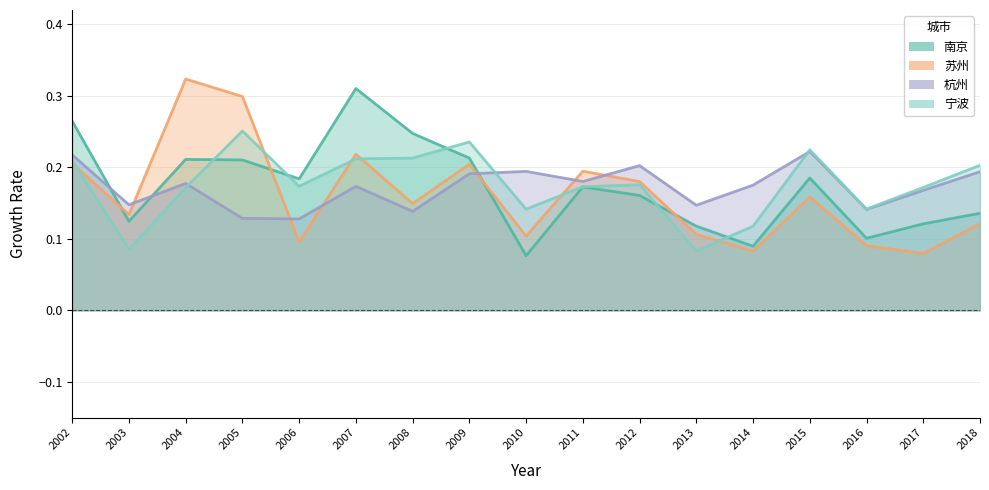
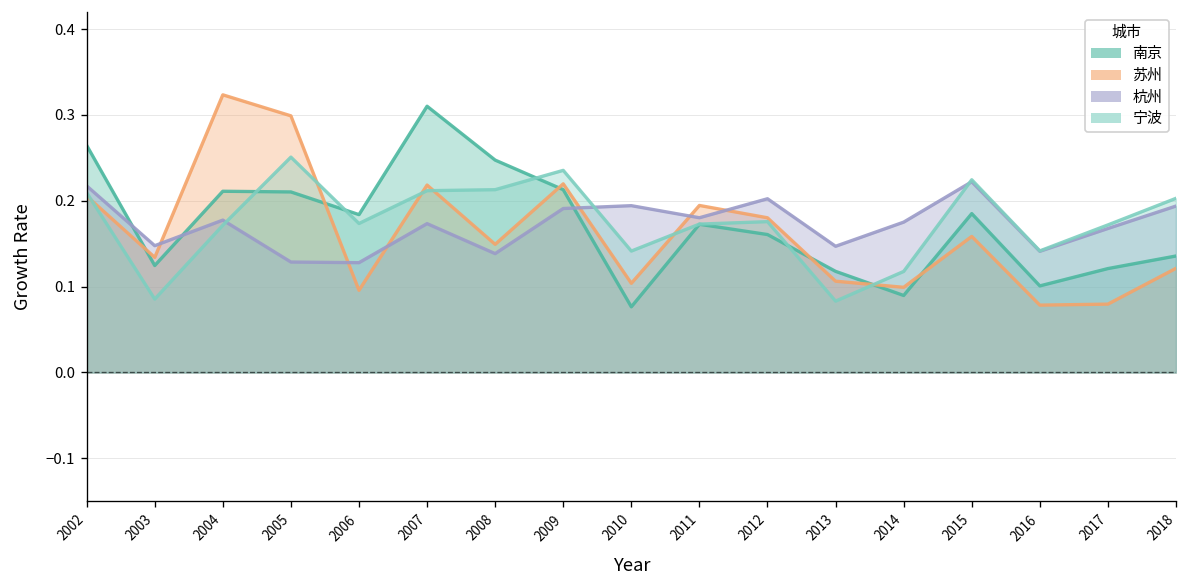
  {
    "苏州": {
      "2002": 0.21,
      "2003": 0.13,
      "2004": 0.32,
      "2005": 0.30,
      "2006": 0.10,
      "2007": 0.22,
      "2008": 0.15,
-     "2009": 0.20,
+     "2009": 0.22,
      "2010": 0.10,
      "2011": 0.19,
      "2012": 0.18,
      "2013": 0.11,
-     "2014": 0.08,
+     "2014": 0.10,
      "2015": 0.16,
-     "2016": 0.09,
+     "2016": 0.08,
      "2017": 0.08,
      "2018": 0.12
    }
  }
